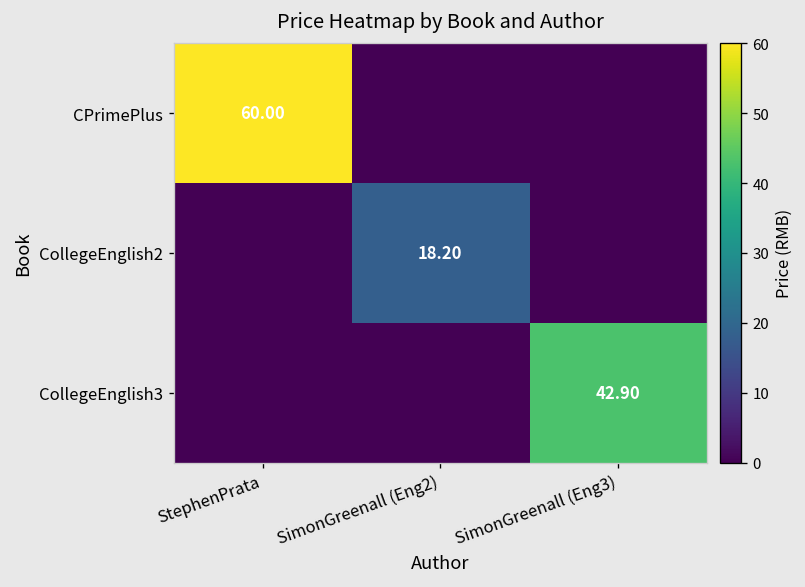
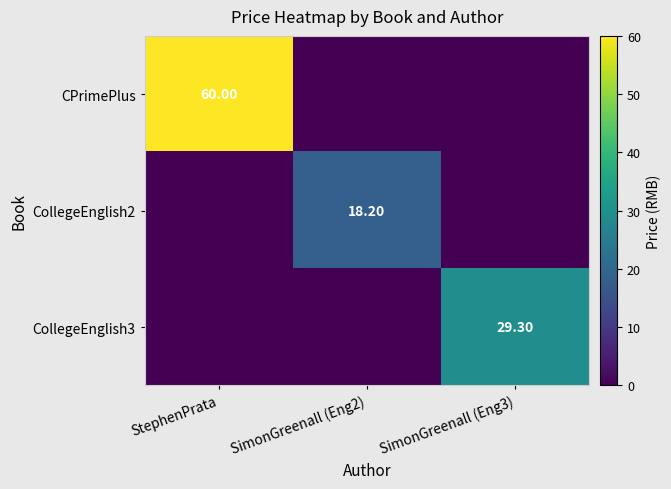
  {
    "CPrimePlus": {
      "StephenPrata": 60.00
    },
    "CollegeEnglish2": {
      "SimonGreenall (Eng2)": 18.20
    },
    "CollegeEnglish3": {
-     "SimonGreenall (Eng3)": 42.90
+     "SimonGreenall (Eng3)": 29.30
    }
  }
